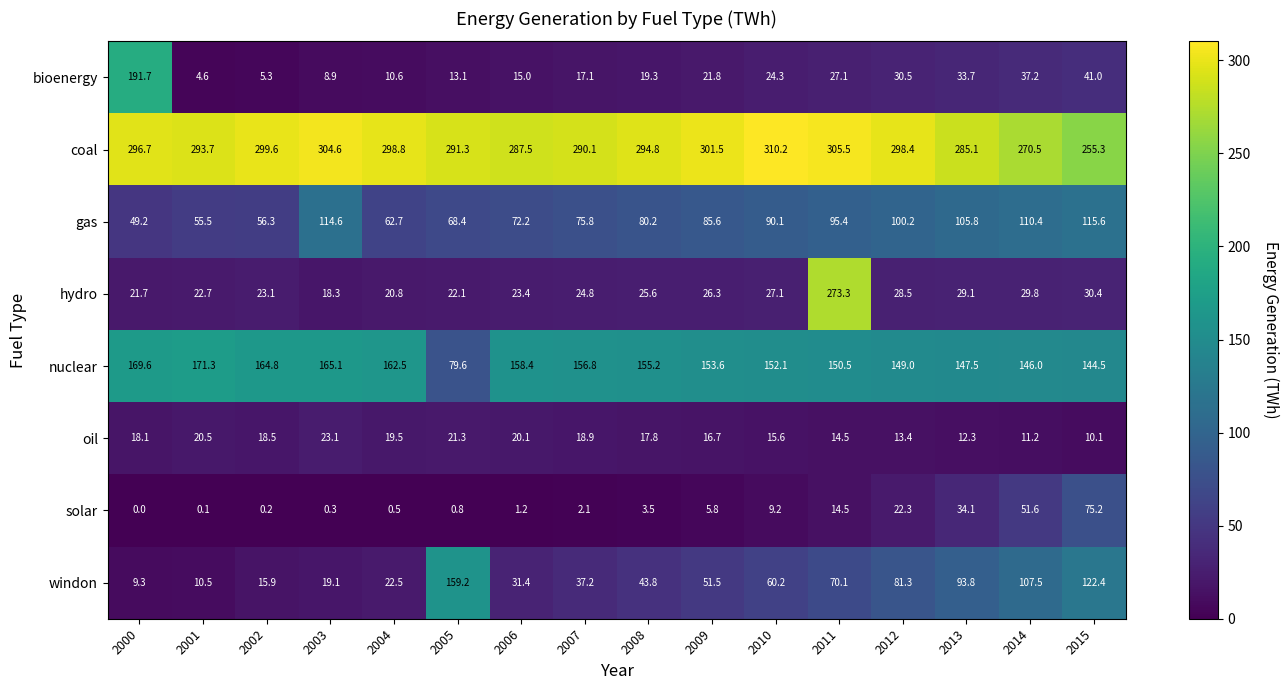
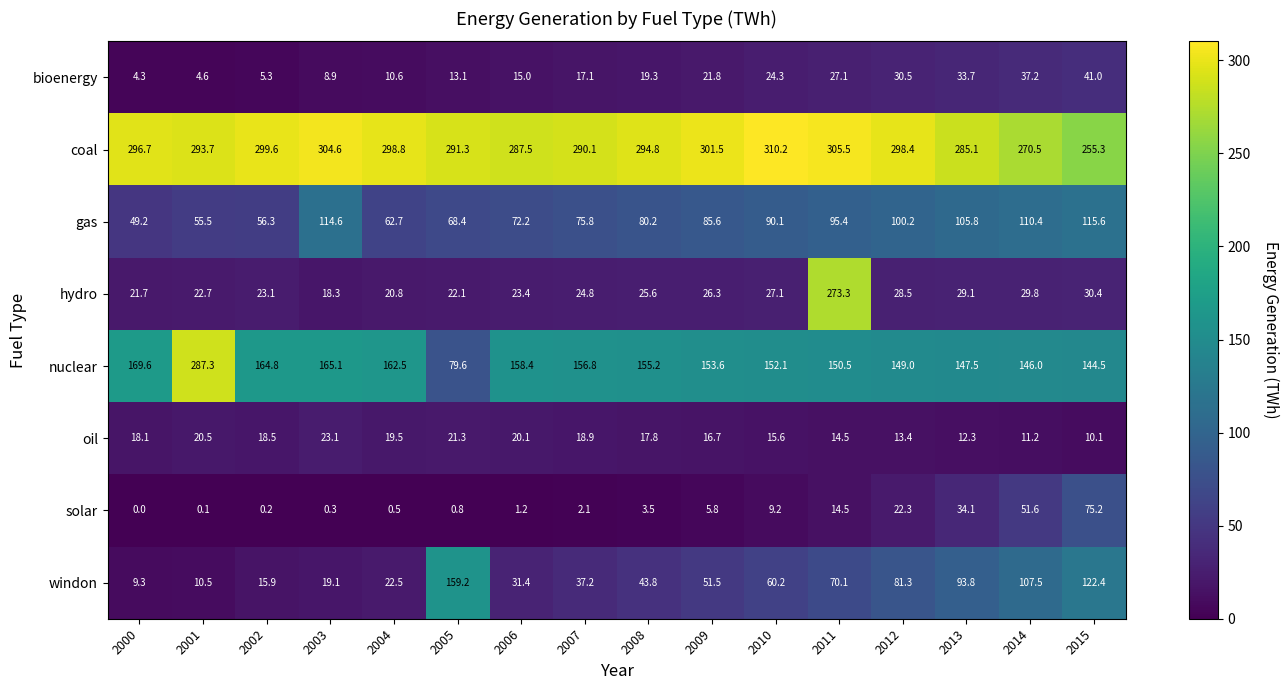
  {
    "bioenergy": {
-     "2000": 191.7,
+     "2000": 4.3,
      "2001": 4.6,
      "2002": 5.3,
      "2003": 8.9,
      "2004": 10.6,
      "2005": 13.1,
      "2006": 15.0,
      "2007": 17.1,
      "2008": 19.3,
      "2009": 21.8,
      "2010": 24.3,
      "2011": 27.1,
      "2012": 30.5,
      "2013": 33.7,
      "2014": 37.2,
      "2015": 41.0
    },
    "coal": {
      "2000": 296.7,
      "2001": 293.7,
      "2002": 299.6,
      "2003": 304.6,
      "2004": 298.8,
      "2005": 291.3,
      "2006": 287.5,
      "2007": 290.1,
      "2008": 294.8,
      "2009": 301.5,
      "2010": 310.2,
      "2011": 305.5,
      "2012": 298.4,
      "2013": 285.1,
      "2014": 270.5,
      "2015": 255.3
    },
    "gas": {
      "2000": 49.2,
      "2001": 55.5,
      "2002": 56.3,
      "2003": 114.6,
      "2004": 62.7,
      "2005": 68.4,
      "2006": 72.2,
      "2007": 75.8,
      "2008": 80.2,
      "2009": 85.6,
      "2010": 90.1,
      "2011": 95.4,
      "2012": 100.2,
      "2013": 105.8,
      "2014": 110.4,
      "2015": 115.6
    },
    "hydro": {
      "2000": 21.7,
      "2001": 22.7,
      "2002": 23.1,
      "2003": 18.3,
      "2004": 20.8,
      "2005": 22.1,
      "2006": 23.4,
      "2007": 24.8,
      "2008": 25.6,
      "2009": 26.3,
      "2010": 27.1,
      "2011": 273.3,
      "2012": 28.5,
      "2013": 29.1,
      "2014": 29.8,
      "2015": 30.4
    },
    "nuclear": {
      "2000": 169.6,
-     "2001": 171.3,
+     "2001": 287.3,
      "2002": 164.8,
      "2003": 165.1,
      "2004": 162.5,
      "2005": 79.6,
      "2006": 158.4,
      "2007": 156.8,
      "2008": 155.2,
      "2009": 153.6,
      "2010": 152.1,
      "2011": 150.5,
      "2012": 149.0,
      "2013": 147.5,
      "2014": 146.0,
      "2015": 144.5
    },
    "oil": {
      "2000": 18.1,
      "2001": 20.5,
      "2002": 18.5,
      "2003": 23.1,
      "2004": 19.5,
      "2005": 21.3,
      "2006": 20.1,
      "2007": 18.9,
      "2008": 17.8,
      "2009": 16.7,
      "2010": 15.6,
      "2011": 14.5,
      "2012": 13.4,
      "2013": 12.3,
      "2014": 11.2,
      "2015": 10.1
    },
    "solar": {
      "2000": 0.0,
      "2001": 0.1,
      "2002": 0.2,
      "2003": 0.3,
      "2004": 0.5,
      "2005": 0.8,
      "2006": 1.2,
      "2007": 2.1,
      "2008": 3.5,
      "2009": 5.8,
      "2010": 9.2,
      "2011": 14.5,
      "2012": 22.3,
      "2013": 34.1,
      "2014": 51.6,
      "2015": 75.2
    },
    "windon": {
      "2000": 9.3,
      "2001": 10.5,
      "2002": 15.9,
      "2003": 19.1,
      "2004": 22.5,
      "2005": 159.2,
      "2006": 31.4,
      "2007": 37.2,
      "2008": 43.8,
      "2009": 51.5,
      "2010": 60.2,
      "2011": 70.1,
      "2012": 81.3,
      "2013": 93.8,
      "2014": 107.5,
      "2015": 122.4
    }
  }
